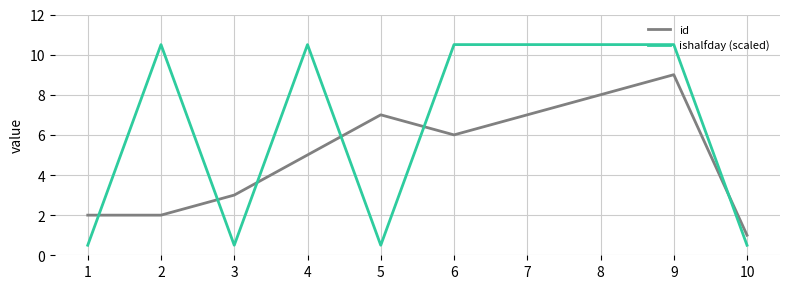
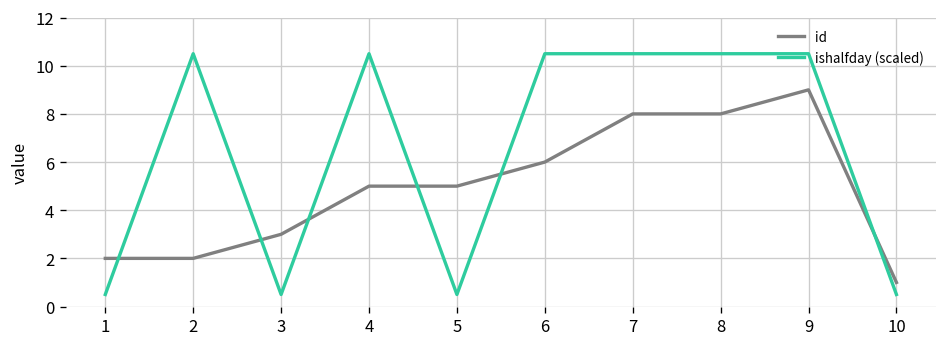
  {
    "id": {
      "1": 2,
      "2": 2,
      "3": 3,
      "4": 5,
-     "5": 7,
+     "5": 5,
      "6": 6,
-     "7": 7,
+     "7": 8,
      "8": 8,
      "9": 9,
      "10": 1
    },
    "ishalfday (scaled)": {
      "1": 0.5,
      "2": 10.5,
      "3": 0.5,
      "4": 10.5,
      "5": 0.5,
      "6": 10.5,
      "7": 10.5,
      "8": 10.5,
      "9": 10.5,
      "10": 0.5
    }
  }
